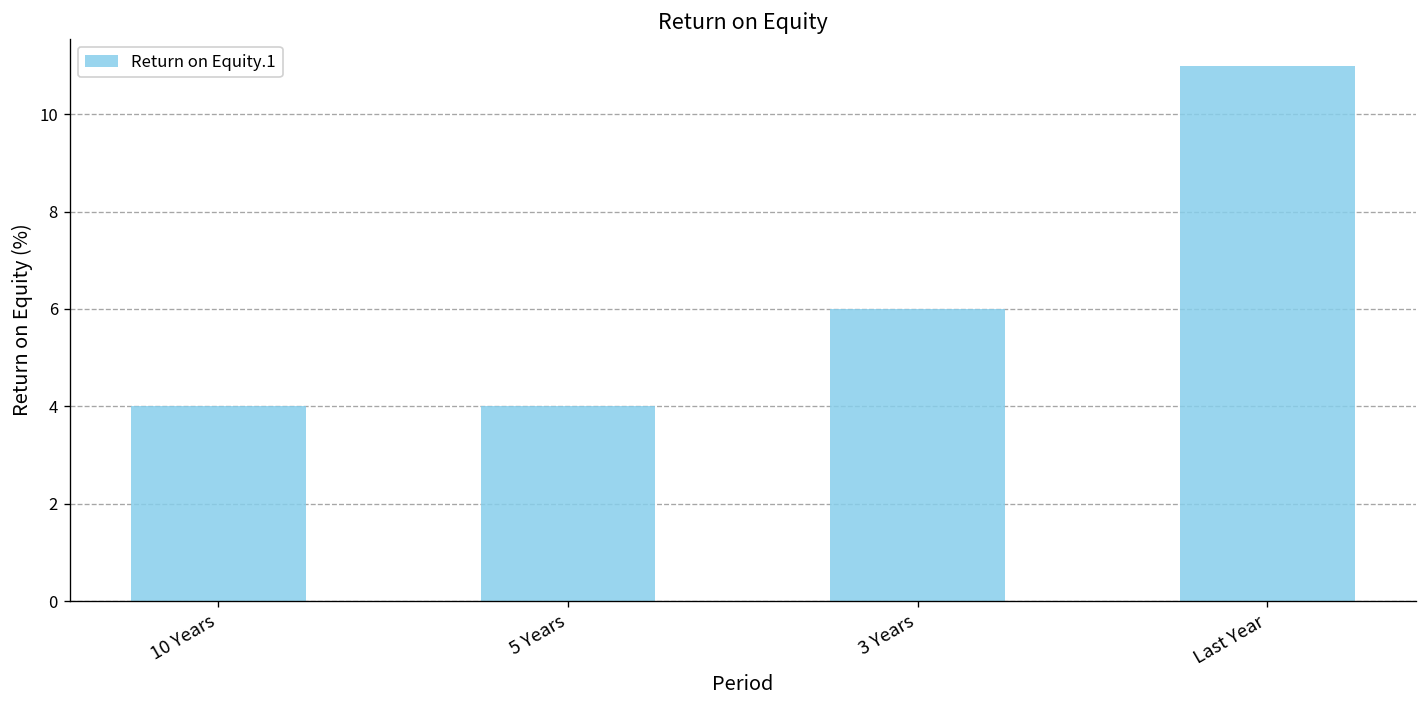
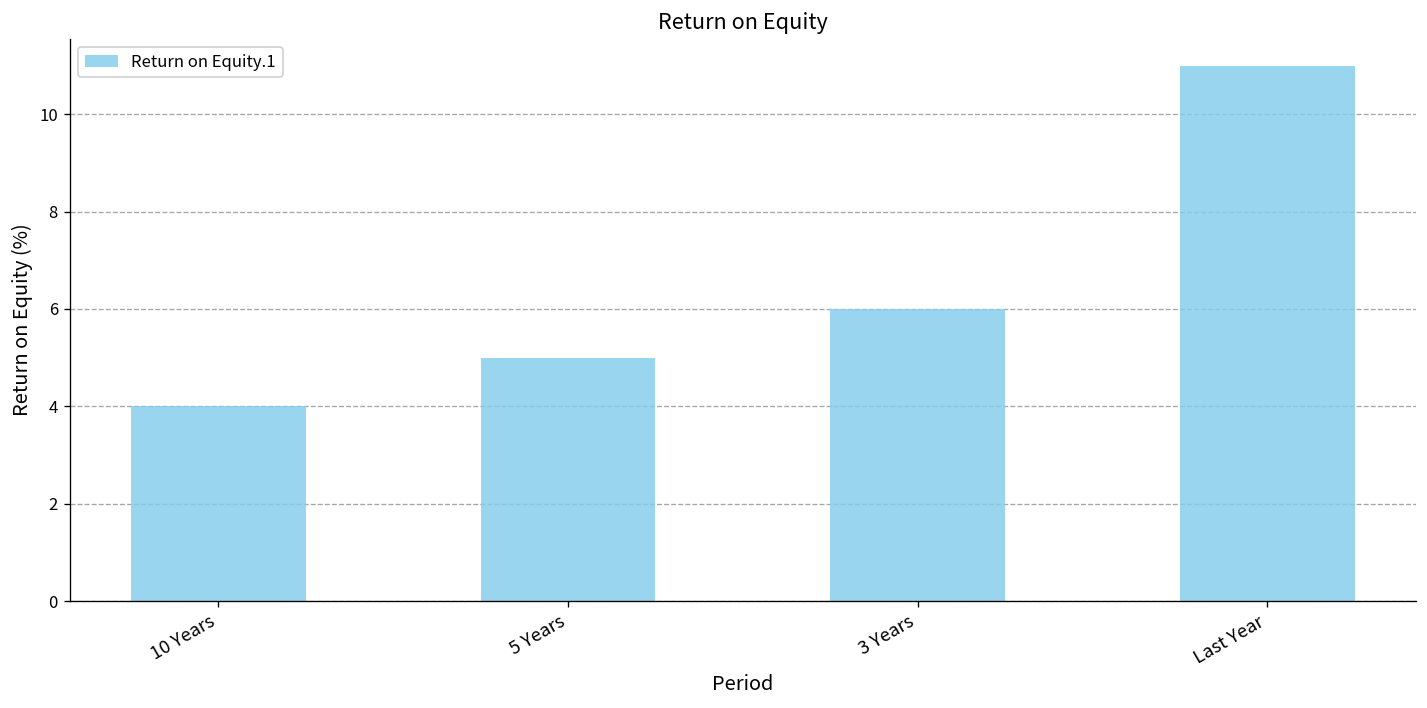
  {
    "10 Years": 4,
-   "5 Years": 4,
+   "5 Years": 5,
    "3 Years": 6,
    "Last Year": 11
  }
